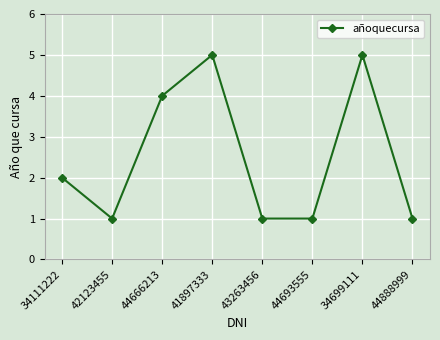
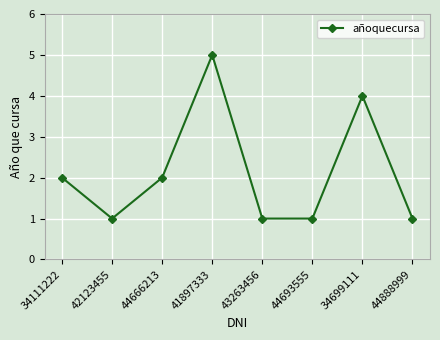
  {
    "34111222": 2,
    "42123455": 1,
-   "44666213": 4,
+   "44666213": 2,
    "41897333": 5,
    "43263456": 1,
    "44693555": 1,
-   "34699111": 5,
+   "34699111": 4,
    "44888999": 1
  }
